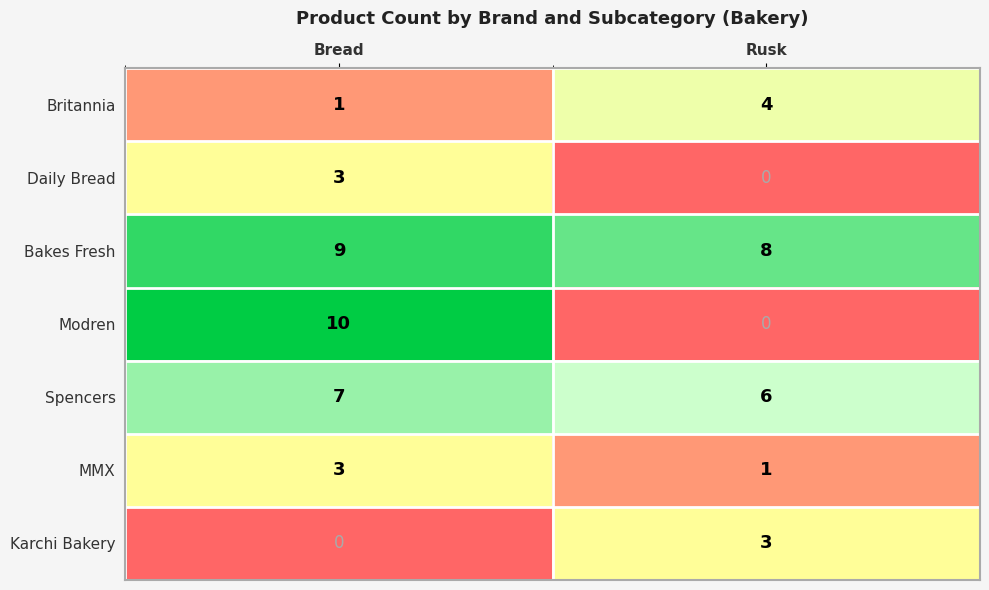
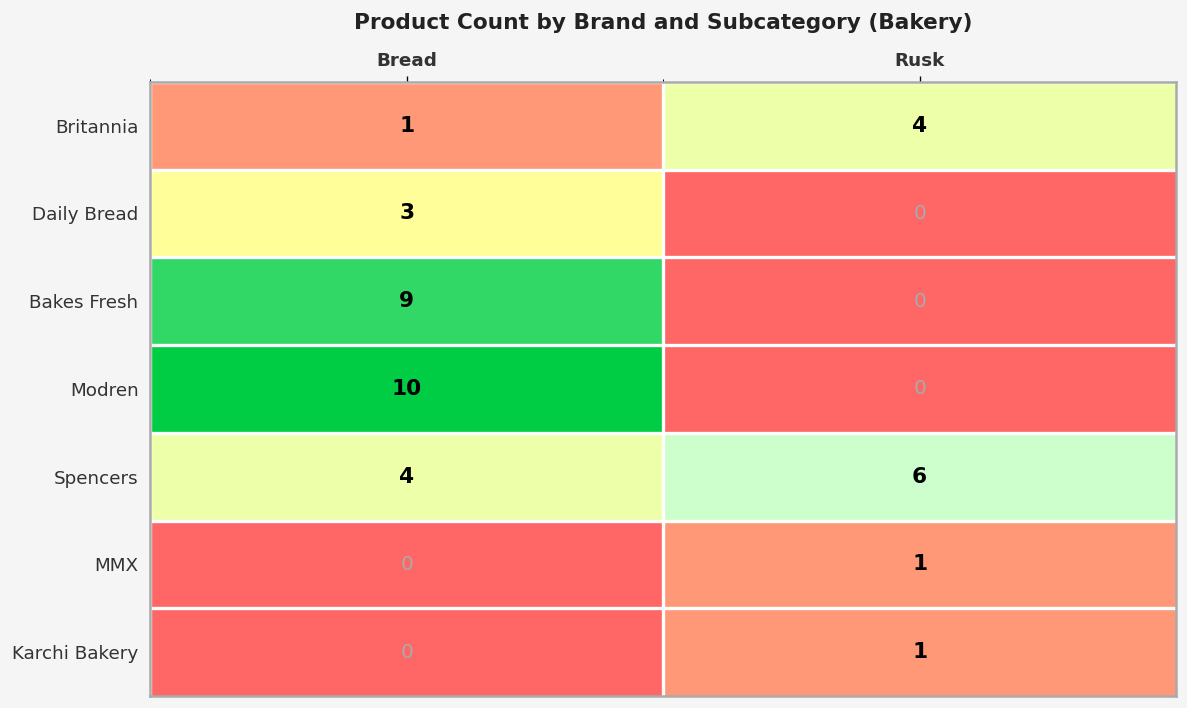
  {
    "Britannia": {
      "Bread": 1,
      "Rusk": 4
    },
    "Daily Bread": {
      "Bread": 3,
      "Rusk": 0
    },
    "Bakes Fresh": {
      "Bread": 9,
-     "Rusk": 8
+     "Rusk": 0
    },
    "Modren": {
      "Bread": 10,
      "Rusk": 0
    },
    "Spencers": {
-     "Bread": 7,
+     "Bread": 4,
      "Rusk": 6
    },
    "MMX": {
-     "Bread": 3,
+     "Bread": 0,
      "Rusk": 1
    },
    "Karchi Bakery": {
      "Bread": 0,
-     "Rusk": 3
+     "Rusk": 1
    }
  }
